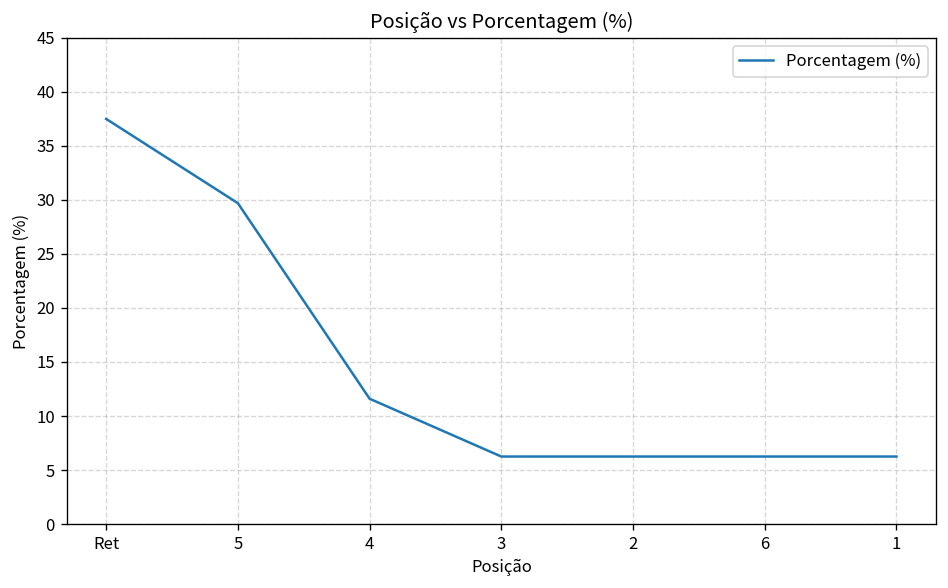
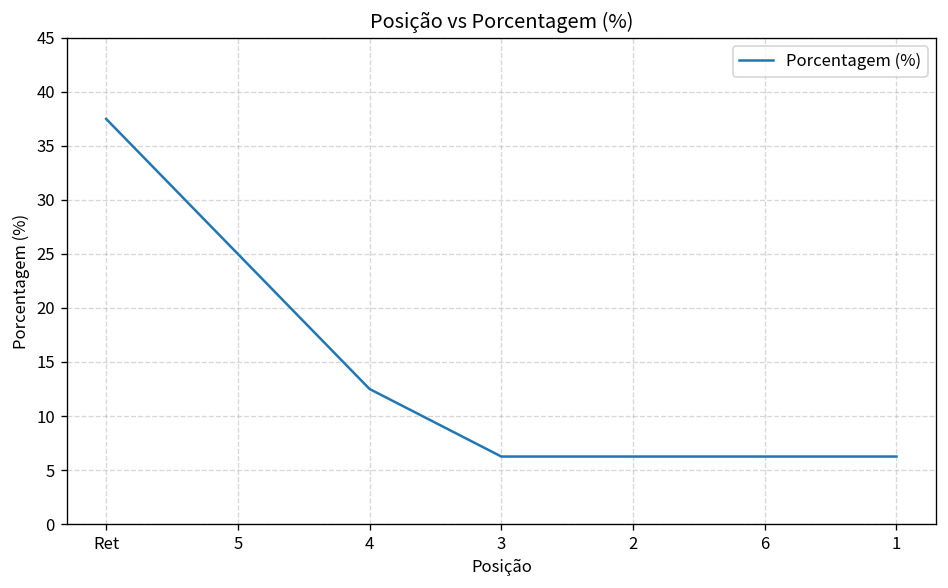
  {
    "Ret": 38,
-   "5": 30,
-   "4": 12,
+   "5": 25,
+   "4": 13,
    "3": 6,
    "2": 6,
    "6": 6,
    "1": 6
  }
